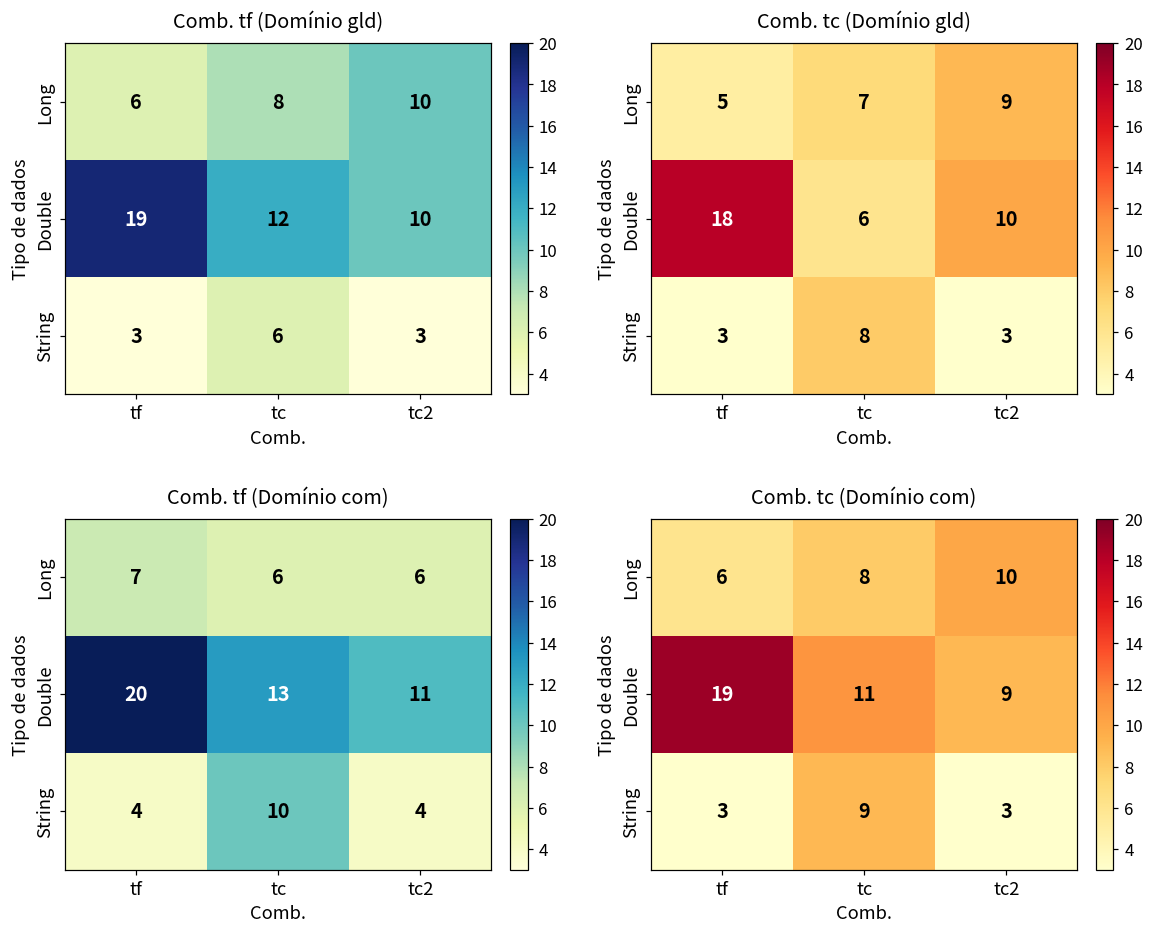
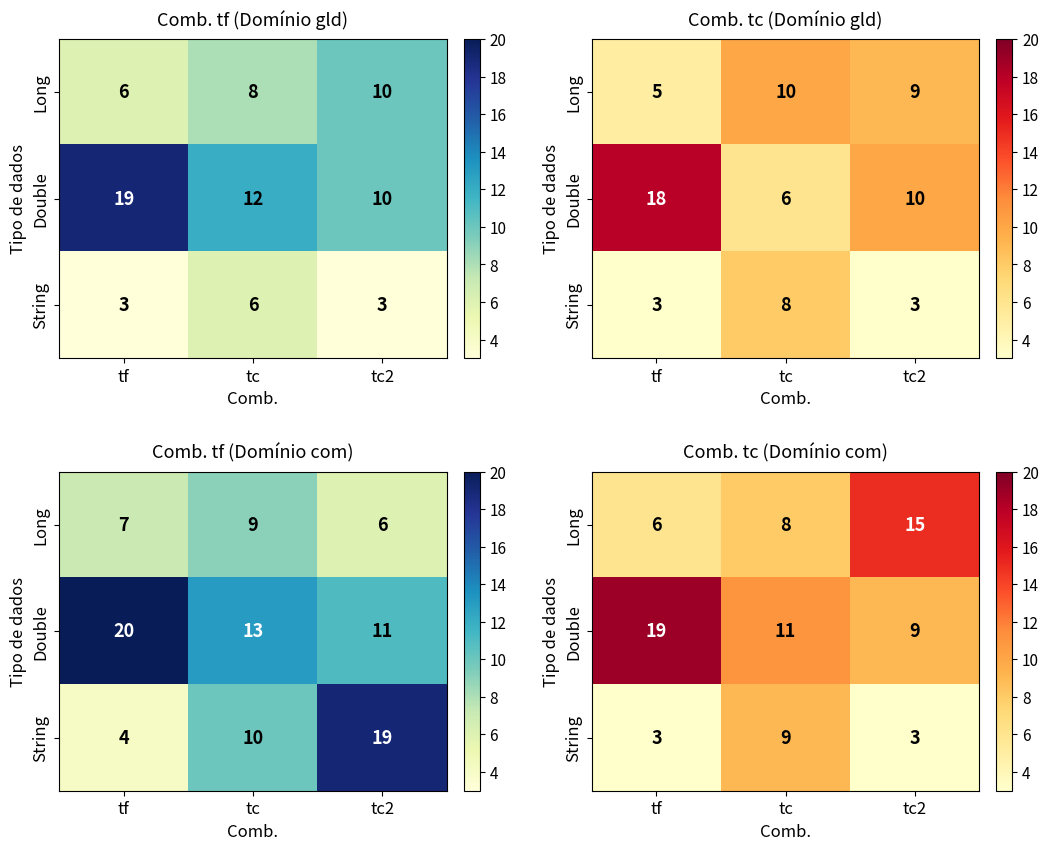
  {
    "Comb. tf (Domínio gld)": {
      "Long": {
        "tf": 6,
        "tc": 8,
        "tc2": 10
      },
      "Double": {
        "tf": 19,
        "tc": 12,
        "tc2": 10
      },
      "String": {
        "tf": 3,
        "tc": 6,
        "tc2": 3
      }
    },
    "Comb. tc (Domínio gld)": {
      "Long": {
        "tf": 5,
-       "tc": 7,
+       "tc": 10,
        "tc2": 9
      },
      "Double": {
        "tf": 18,
        "tc": 6,
        "tc2": 10
      },
      "String": {
        "tf": 3,
        "tc": 8,
        "tc2": 3
      }
    },
    "Comb. tf (Domínio com)": {
      "Long": {
        "tf": 7,
-       "tc": 6,
+       "tc": 9,
        "tc2": 6
      },
      "Double": {
        "tf": 20,
        "tc": 13,
        "tc2": 11
      },
      "String": {
        "tf": 4,
        "tc": 10,
-       "tc2": 4
+       "tc2": 19
      }
    },
    "Comb. tc (Domínio com)": {
      "Long": {
        "tf": 6,
        "tc": 8,
-       "tc2": 10
+       "tc2": 15
      },
      "Double": {
        "tf": 19,
        "tc": 11,
        "tc2": 9
      },
      "String": {
        "tf": 3,
        "tc": 9,
        "tc2": 3
      }
    }
  }
